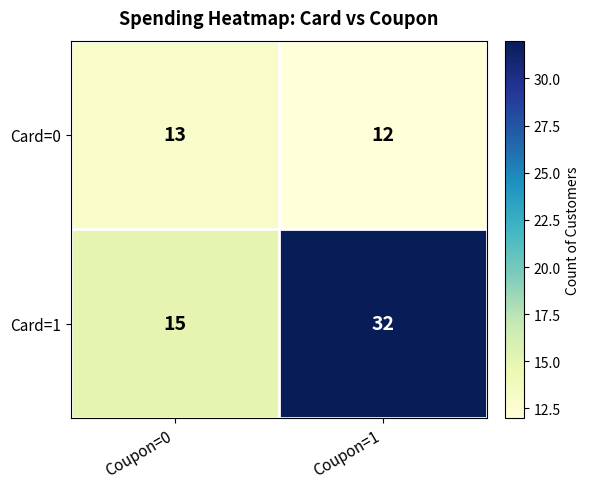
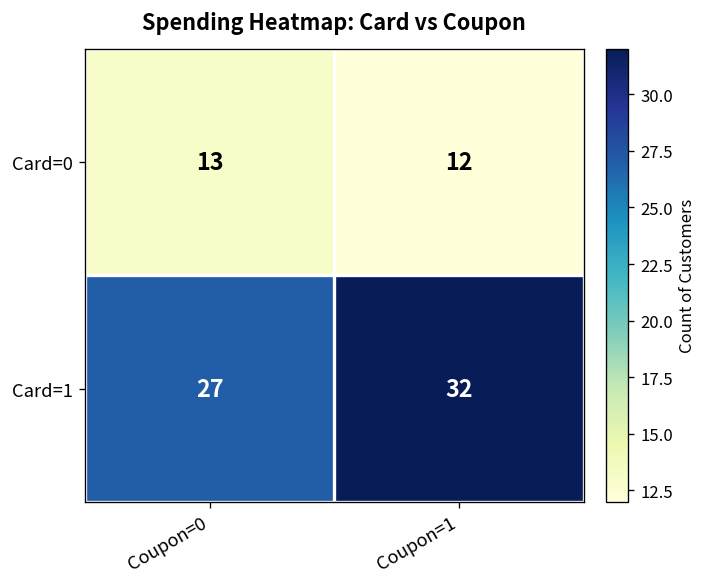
  {
    "Card=0": {
      "Coupon=0": 13,
      "Coupon=1": 12
    },
    "Card=1": {
-     "Coupon=0": 15,
+     "Coupon=0": 27,
      "Coupon=1": 32
    }
  }
